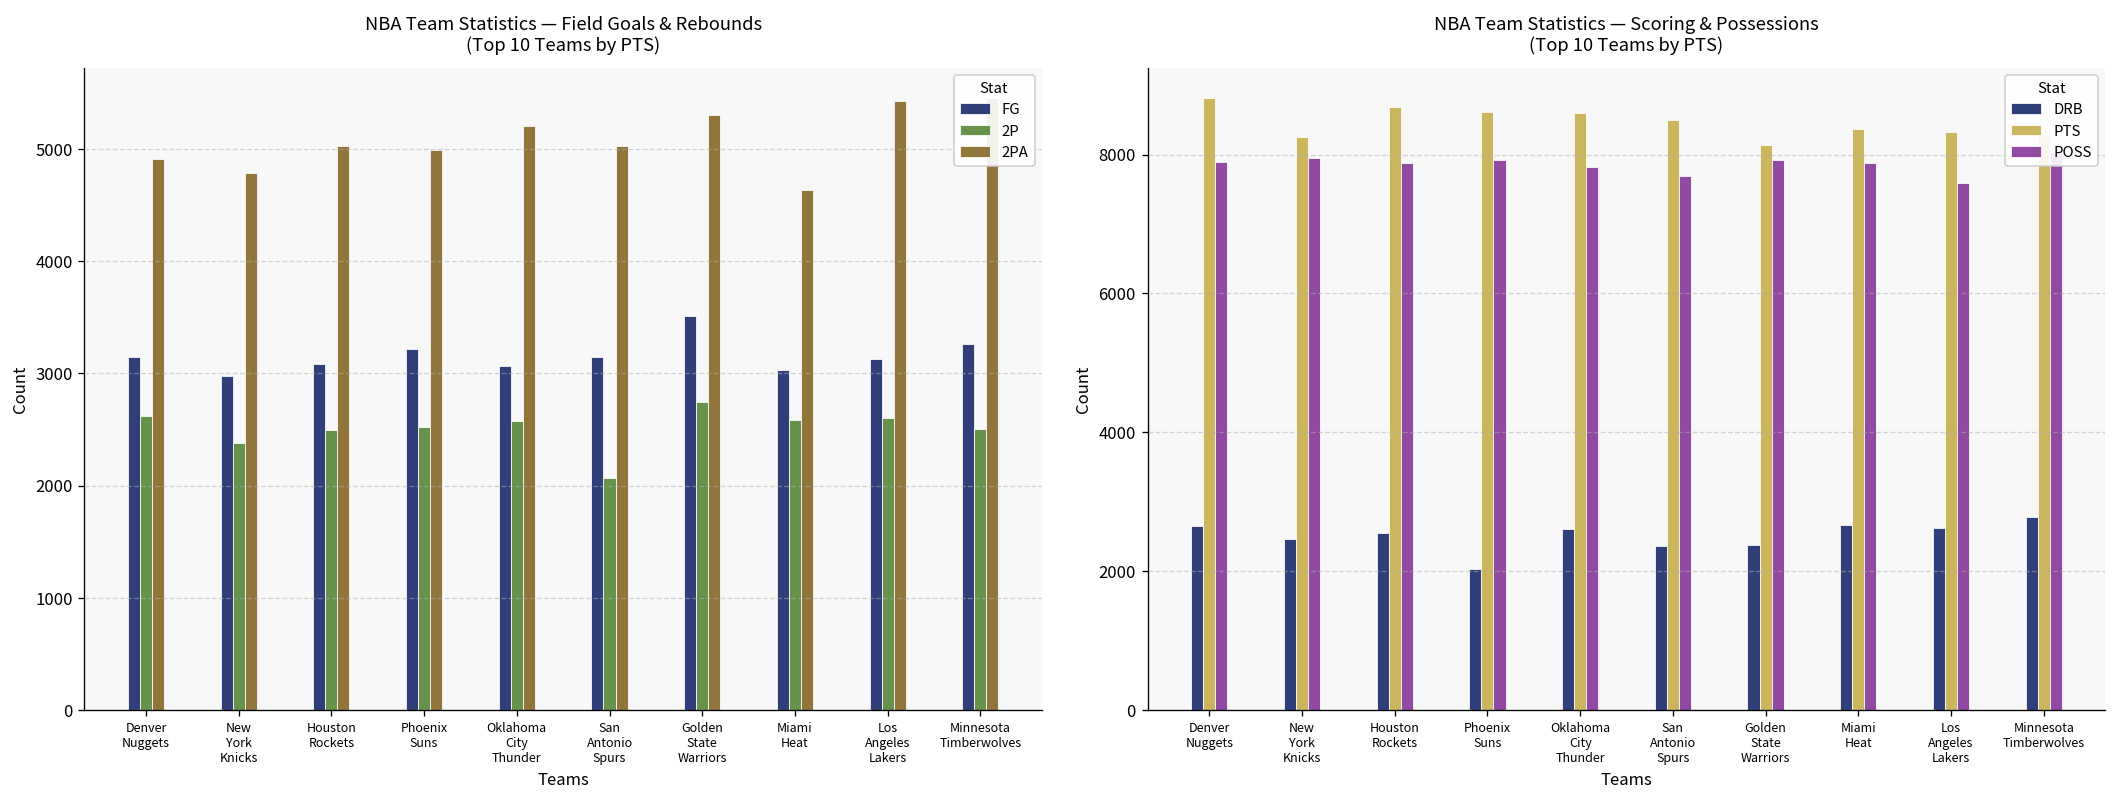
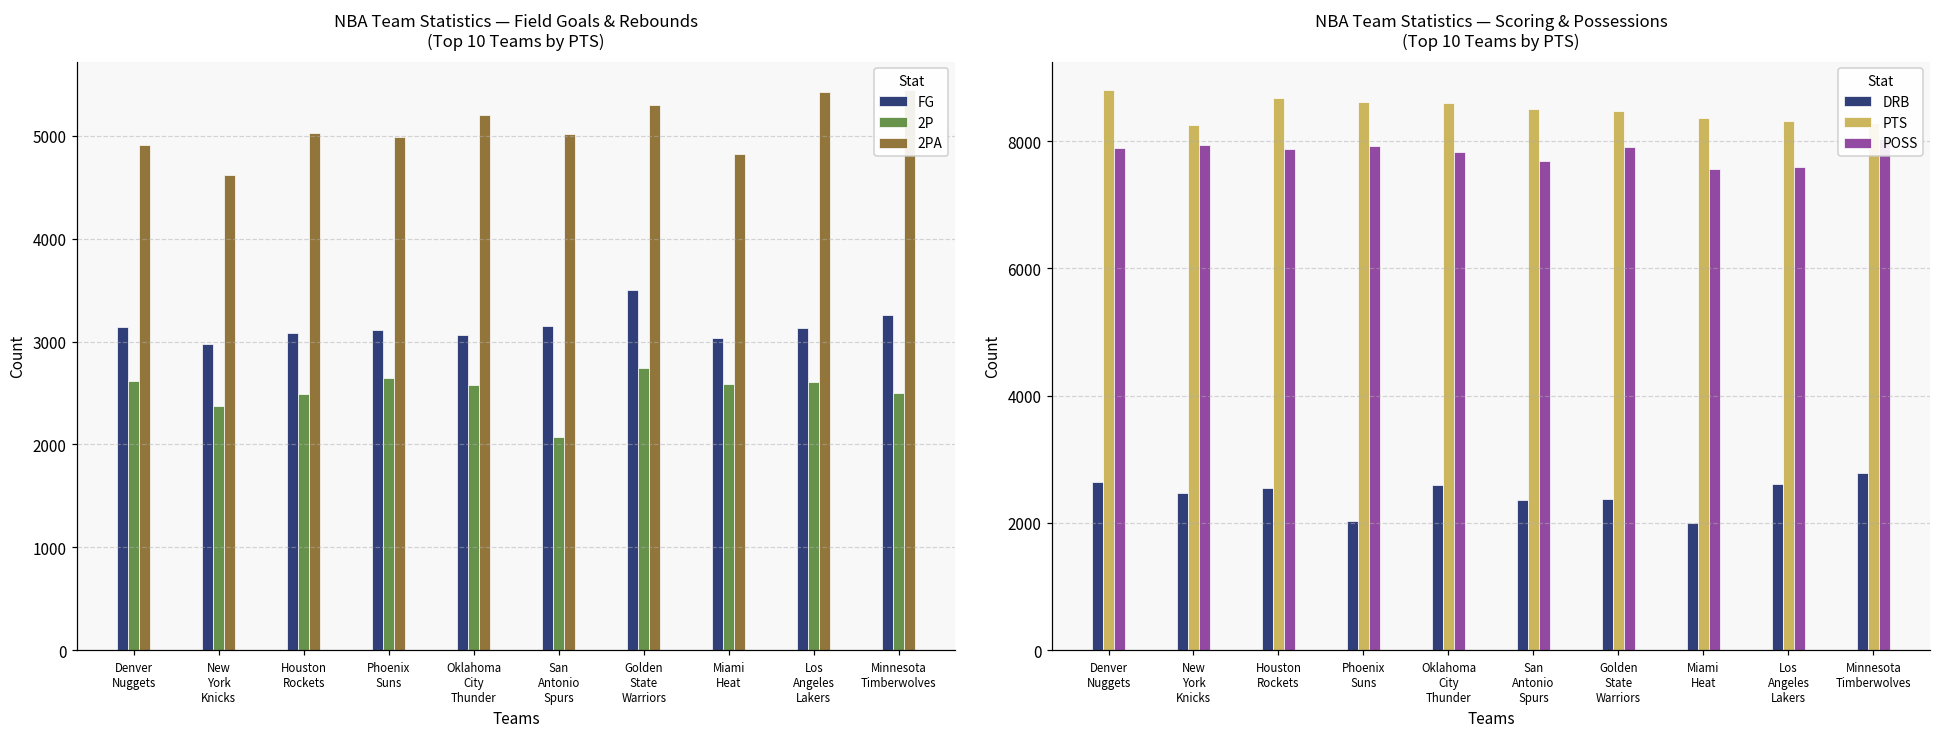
  {
    "NBA Team Statistics — Field Goals & Rebounds (Top 10 Teams by PTS)": {
      "FG": {
        "Denver Nuggets": 3100,
        "New York Knicks": 3000,
        "Houston Rockets": 3100,
-       "Phoenix Suns": 3200,
+       "Phoenix Suns": 3100,
        "Oklahoma City Thunder": 3100,
        "San Antonio Spurs": 3100,
        "Golden State Warriors": 3500,
        "Miami Heat": 3000,
        "Los Angeles Lakers": 3100,
        "Minnesota Timberwolves": 3300
      },
      "2P": {
        "Denver Nuggets": 2600,
        "New York Knicks": 2400,
        "Houston Rockets": 2500,
-       "Phoenix Suns": 2500,
+       "Phoenix Suns": 2600,
        "Oklahoma City Thunder": 2600,
        "San Antonio Spurs": 2100,
        "Golden State Warriors": 2700,
        "Miami Heat": 2600,
        "Los Angeles Lakers": 2600,
        "Minnesota Timberwolves": 2500
      },
      "2PA": {
        "Denver Nuggets": 4900,
-       "New York Knicks": 4800,
+       "New York Knicks": 4600,
        "Houston Rockets": 5000,
        "Phoenix Suns": 5000,
        "Oklahoma City Thunder": 5200,
        "San Antonio Spurs": 5000,
        "Golden State Warriors": 5300,
-       "Miami Heat": 4600,
+       "Miami Heat": 4800,
        "Los Angeles Lakers": 5400
      }
    },
    "NBA Team Statistics — Scoring & Possessions (Top 10 Teams by PTS)": {
      "DRB": {
        "Denver Nuggets": 2700,
        "New York Knicks": 2500,
        "Houston Rockets": 2500,
        "Phoenix Suns": 2000,
        "Oklahoma City Thunder": 2600,
        "San Antonio Spurs": 2400,
        "Golden State Warriors": 2400,
-       "Miami Heat": 2700,
+       "Miami Heat": 2000,
        "Los Angeles Lakers": 2600,
        "Minnesota Timberwolves": 2800
      },
      "PTS": {
        "Denver Nuggets": 8800,
        "New York Knicks": 8300,
        "Houston Rockets": 8700,
        "Phoenix Suns": 8600,
        "Oklahoma City Thunder": 8600,
        "San Antonio Spurs": 8500,
-       "Golden State Warriors": 8100,
+       "Golden State Warriors": 8500,
        "Miami Heat": 8400,
        "Los Angeles Lakers": 8300
      },
      "POSS": {
        "Denver Nuggets": 7900,
        "New York Knicks": 7900,
        "Houston Rockets": 7900,
        "Phoenix Suns": 7900,
        "Oklahoma City Thunder": 7800,
        "San Antonio Spurs": 7700,
        "Golden State Warriors": 7900,
-       "Miami Heat": 7900,
+       "Miami Heat": 7600,
        "Los Angeles Lakers": 7600
      }
    }
  }
